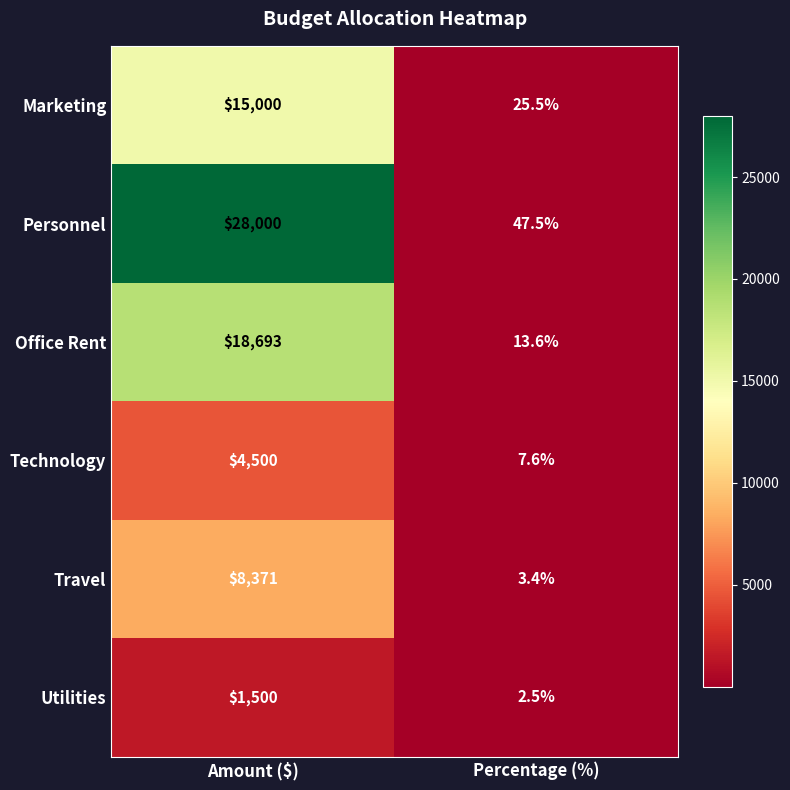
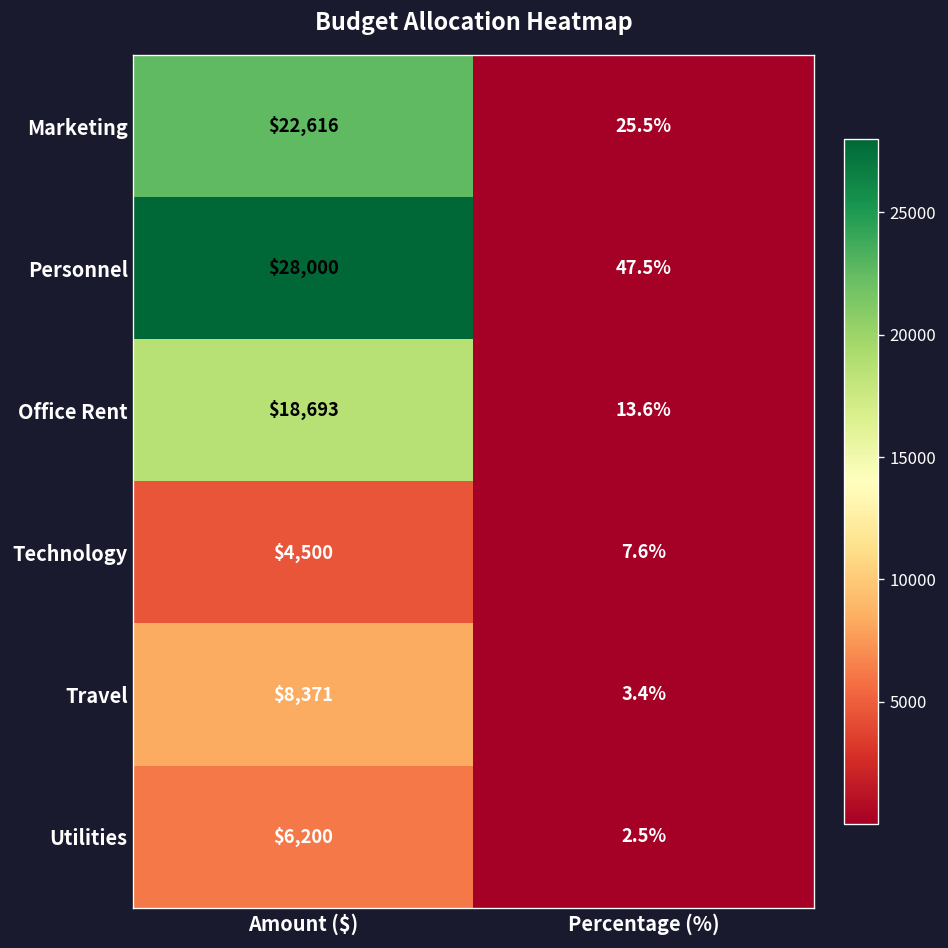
  {
    "Marketing": {
-     "Amount ($)": "$15,000",
+     "Amount ($)": "$22,616",
      "Percentage (%)": "25.5%"
    },
    "Personnel": {
      "Amount ($)": "$28,000",
      "Percentage (%)": "47.5%"
    },
    "Office Rent": {
      "Amount ($)": "$18,693",
      "Percentage (%)": "13.6%"
    },
    "Technology": {
      "Amount ($)": "$4,500",
      "Percentage (%)": "7.6%"
    },
    "Travel": {
      "Amount ($)": "$8,371",
      "Percentage (%)": "3.4%"
    },
    "Utilities": {
-     "Amount ($)": "$1,500",
+     "Amount ($)": "$6,200",
      "Percentage (%)": "2.5%"
    }
  }
